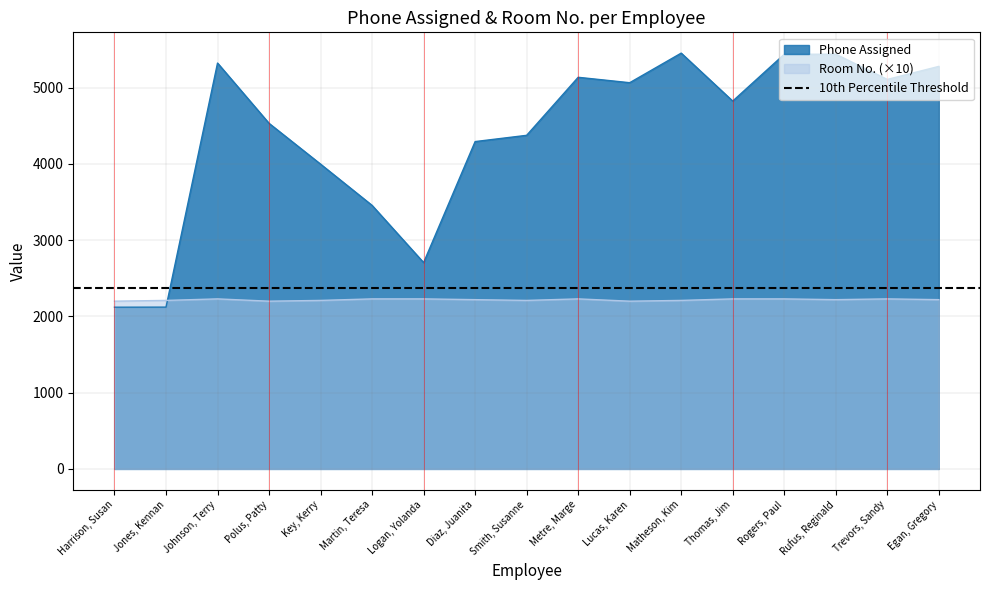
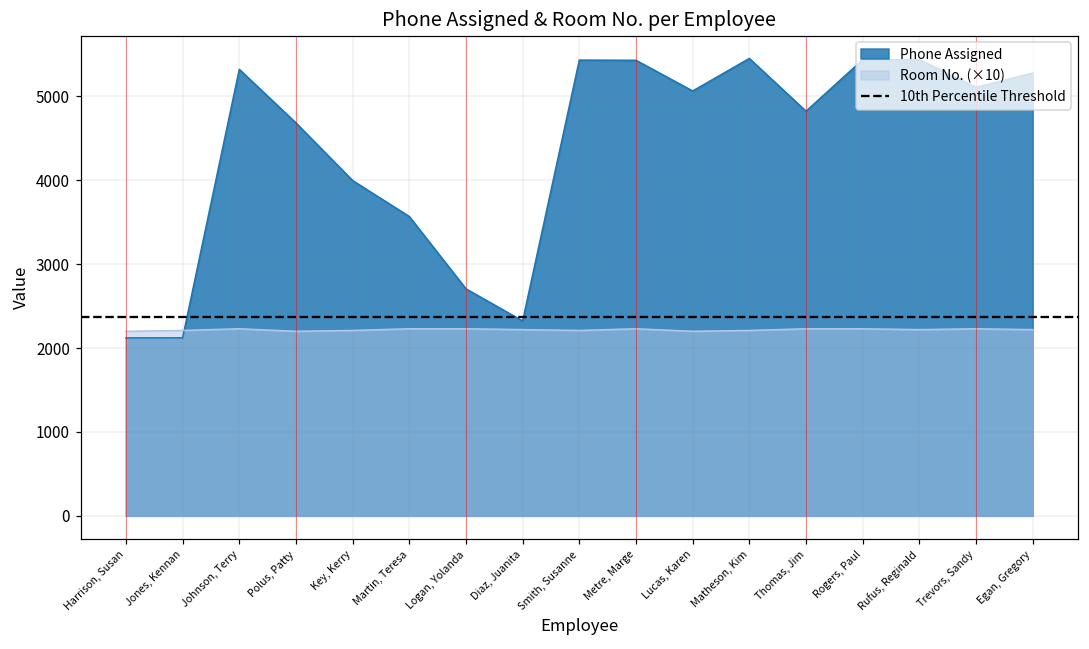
  {
    "Phone Assigned": {
      "Harrison, Susan": 2100,
      "Jones, Kennan": 2100,
      "Johnson, Terry": 5300,
-     "Polus, Patty": 4500,
+     "Polus, Patty": 4700,
      "Key, Kerry": 4000,
-     "Martin, Teresa": 3500,
+     "Martin, Teresa": 3600,
      "Logan, Yolanda": 2700,
-     "Diaz, Juanita": 4300,
-     "Smith, Susanne": 4400,
-     "Metre, Marge": 5100,
+     "Diaz, Juanita": 2300,
+     "Smith, Susanne": 5400,
+     "Metre, Marge": 5400,
      "Lucas, Karen": 5100,
      "Matheson, Kim": 5500,
      "Thomas, Jim": 4800
    },
    "Room No. (×10)": {
      "Harrison, Susan": 2200,
      "Jones, Kennan": 2200,
      "Johnson, Terry": 2200,
      "Polus, Patty": 2200,
      "Key, Kerry": 2200,
      "Martin, Teresa": 2200,
      "Logan, Yolanda": 2200,
      "Diaz, Juanita": 2200,
      "Smith, Susanne": 2200,
      "Metre, Marge": 2200,
      "Lucas, Karen": 2200,
      "Matheson, Kim": 2200,
      "Thomas, Jim": 2200,
      "Rogers, Paul": 2200,
      "Rufus, Reginald": 2200,
      "Trevors, Sandy": 2200,
      "Egan, Gregory": 2200
    }
  }
